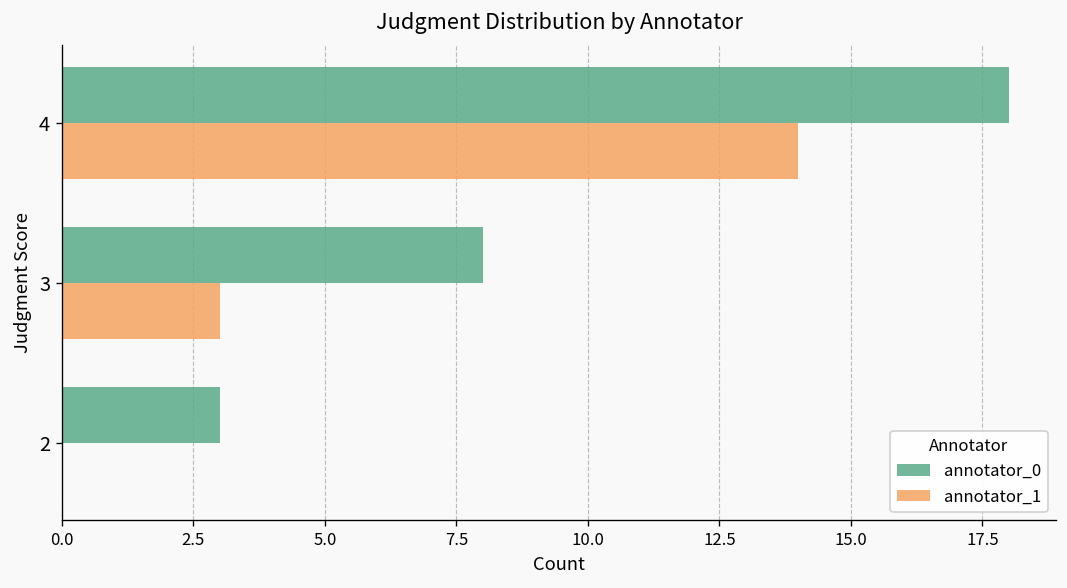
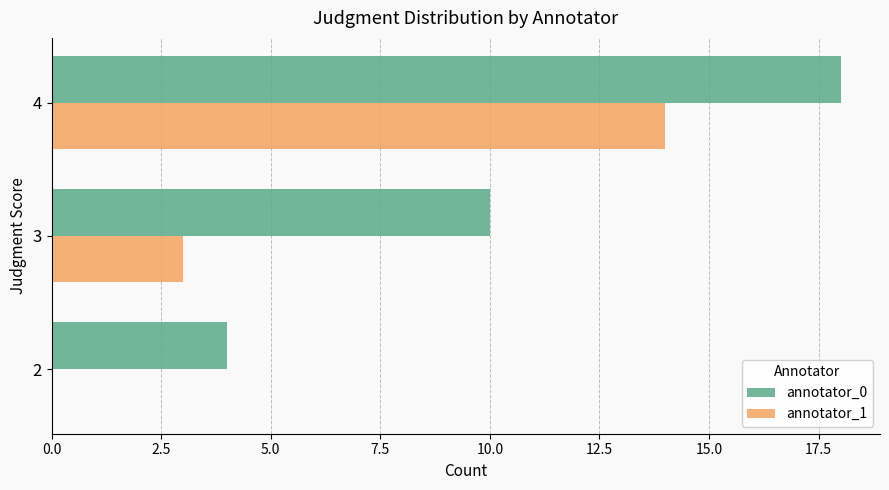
  {
    "annotator_0": {
      "4": 18,
-     "3": 8,
-     "2": 3
+     "3": 10,
+     "2": 4
    },
    "annotator_1": {
      "4": 14,
      "3": 3,
      "2": 0
    }
  }
